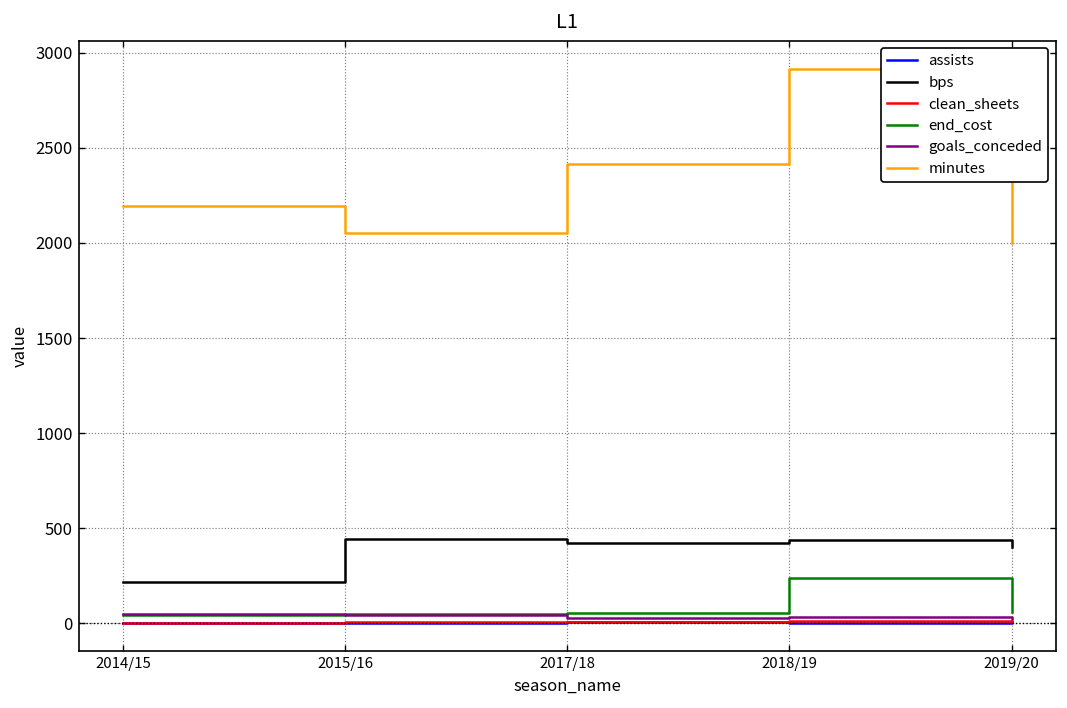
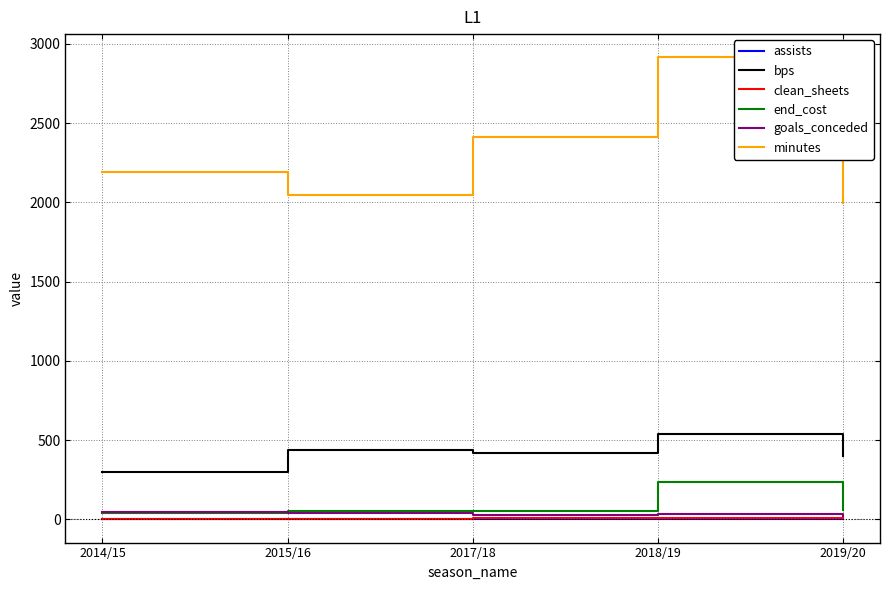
  {
    "bps": {
-     "2014/15": 220,
+     "2014/15": 300,
      "2015/16": 440,
      "2017/18": 420,
-     "2018/19": 440,
+     "2018/19": 540,
      "2019/20": 400
    },
    "end_cost": {
      "2017/18": 60,
      "2018/19": 240,
      "2019/20": 60
    },
    "goals_conceded": {
      "2017/18": 30,
      "2018/19": 40
    },
    "minutes": {
      "2014/15": 2200,
      "2015/16": 2050,
      "2017/18": 2420,
      "2018/19": 2920,
      "2019/20": 2000
    }
  }
